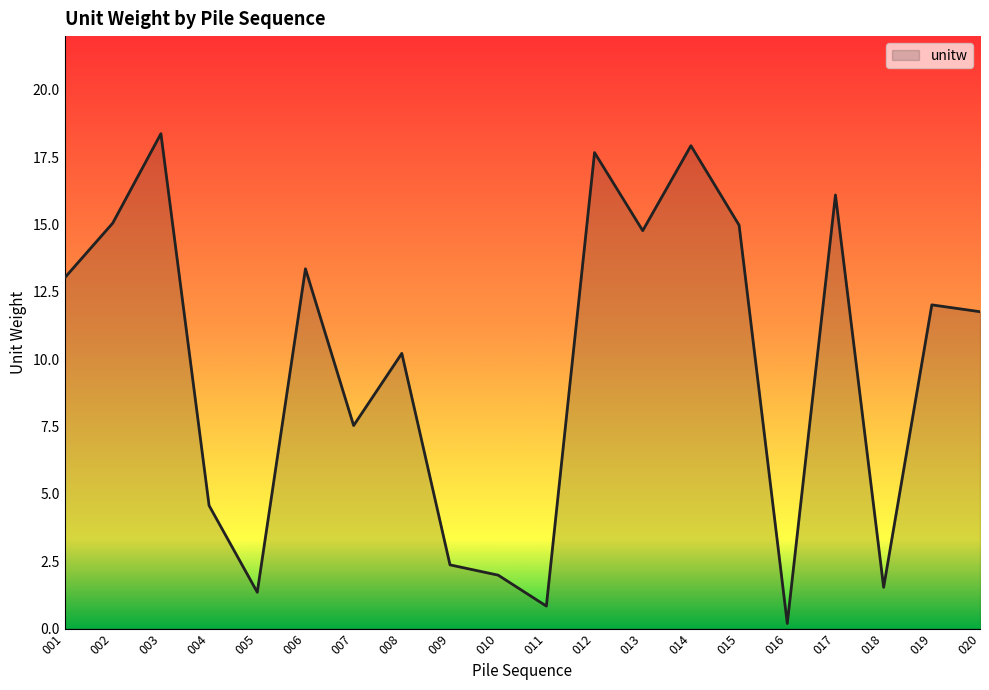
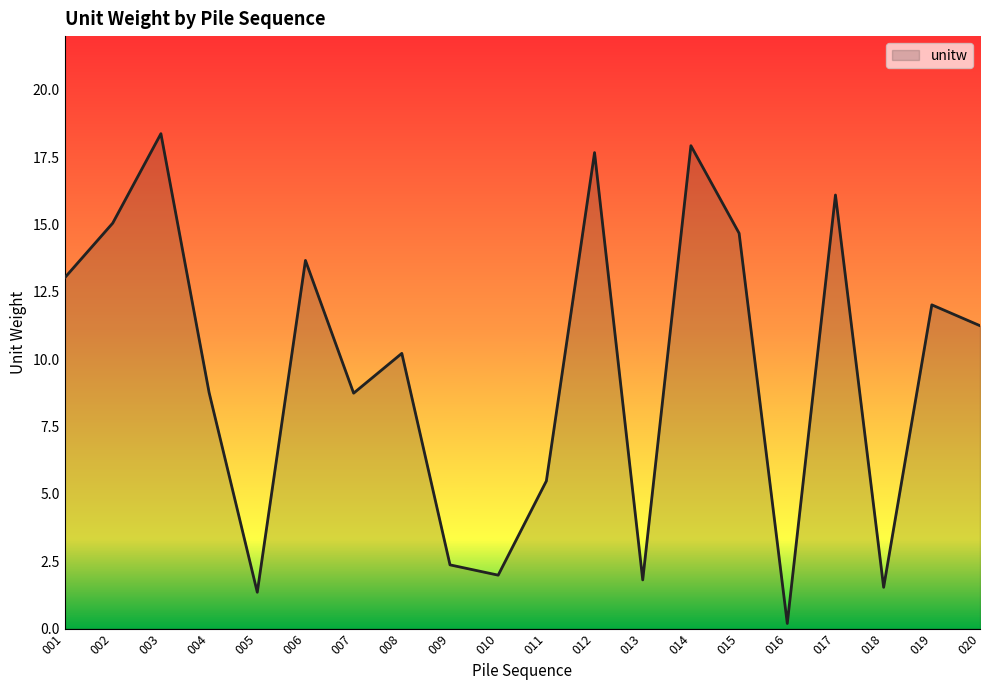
  {
    "001": 13.0,
    "002": 15.1,
    "003": 18.4,
-   "004": 4.6,
+   "004": 8.8,
    "005": 1.3,
-   "006": 13.4,
-   "007": 7.5,
+   "006": 13.7,
+   "007": 8.7,
    "008": 10.2,
    "009": 2.4,
    "010": 2.0,
-   "011": 0.8,
+   "011": 5.5,
    "012": 17.7,
-   "013": 14.8,
+   "013": 1.8,
    "014": 17.9,
-   "015": 15.0,
+   "015": 14.7,
    "016": 0.2,
    "017": 16.1,
    "018": 1.5,
    "019": 12.0,
-   "020": 11.8
+   "020": 11.2
  }
